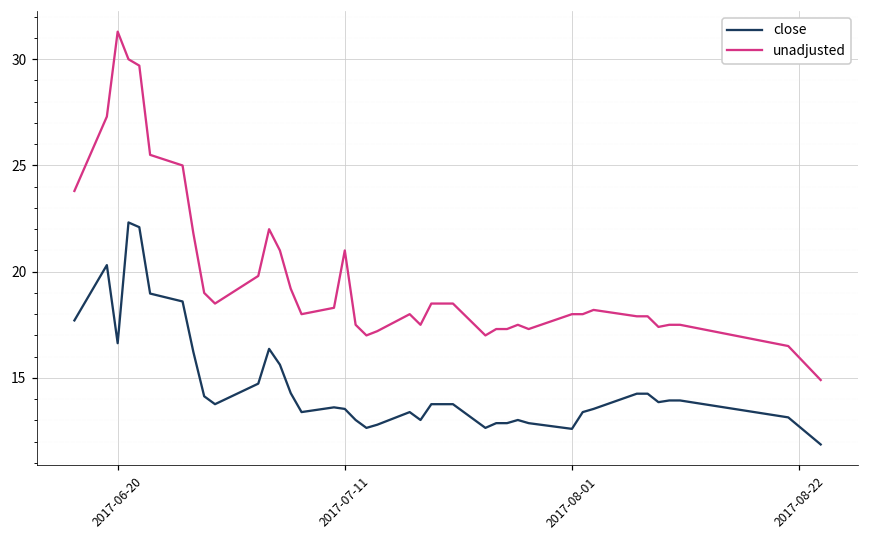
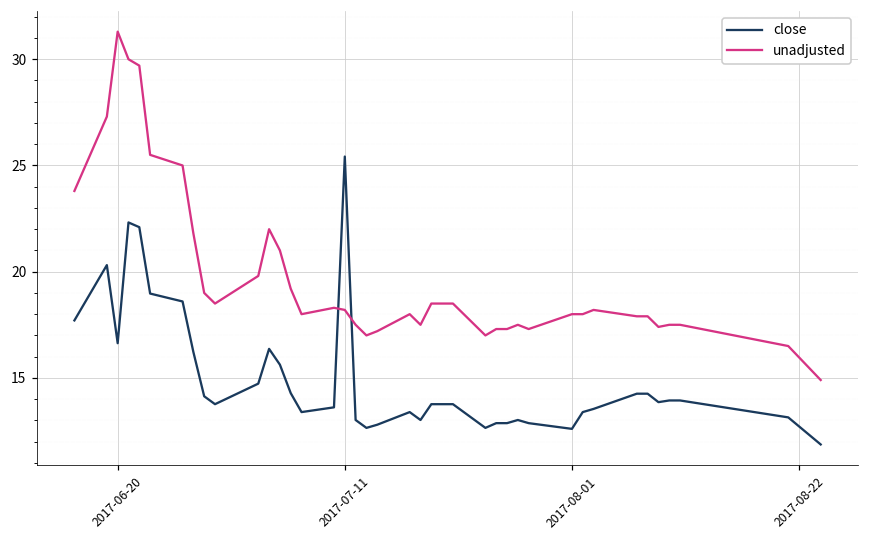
  {
    "close": {
      "2017-06-20": 16.6,
-     "2017-07-11": 13.5,
+     "2017-07-11": 25.4,
      "2017-08-01": 12.6
    },
    "unadjusted": {
      "2017-06-20": 31.3,
-     "2017-07-11": 21.0,
+     "2017-07-11": 18.2,
      "2017-08-01": 18.0
    }
  }
